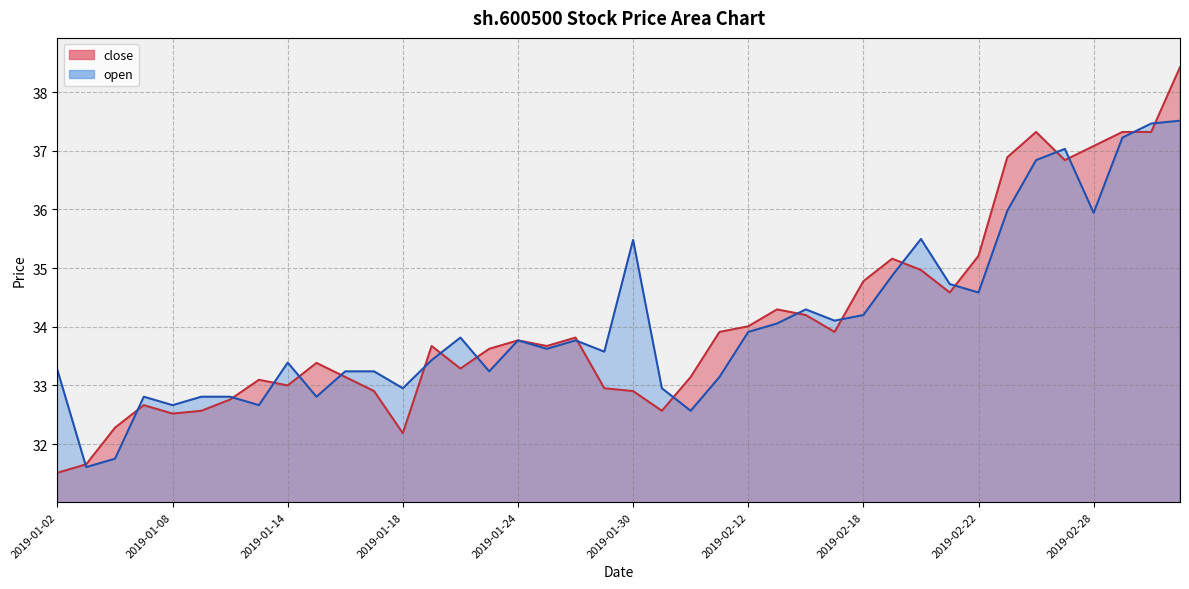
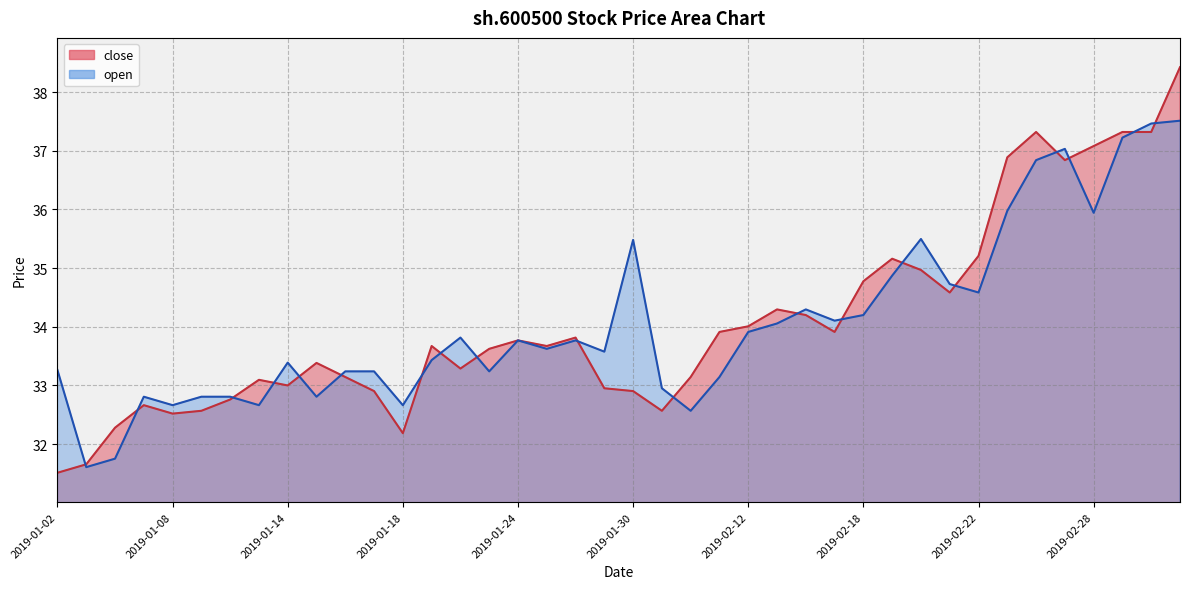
  {
    "close": {
      "2019-01-02": 31.5,
      "2019-01-08": 32.5,
      "2019-01-14": 33.0,
      "2019-01-18": 32.2,
      "2019-01-30": 32.9,
      "2019-02-12": 34.0,
      "2019-02-18": 34.8,
      "2019-02-22": 35.2,
      "2019-02-28": 37.1
    },
    "open": {
      "2019-01-02": 33.3,
      "2019-01-08": 32.7,
      "2019-01-14": 33.4,
-     "2019-01-18": 33.0,
+     "2019-01-18": 32.7,
      "2019-01-30": 35.5,
      "2019-02-12": 33.9,
      "2019-02-18": 34.2,
      "2019-02-22": 34.6,
      "2019-02-28": 35.9
    }
  }
